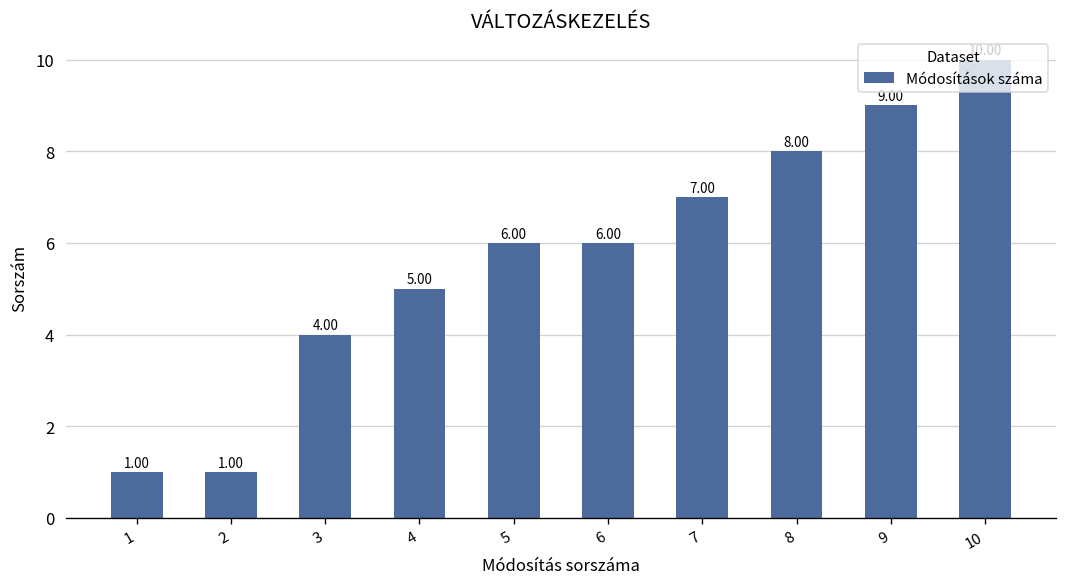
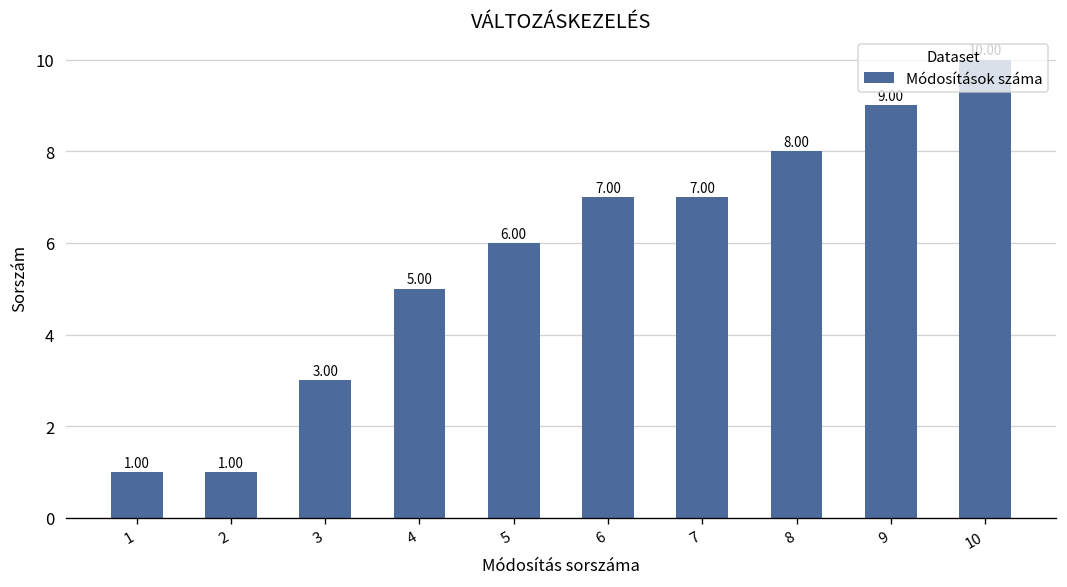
  {
    "1": 1.00,
    "2": 1.00,
-   "3": 4.00,
+   "3": 3.00,
    "4": 5.00,
    "5": 6.00,
-   "6": 6.00,
+   "6": 7.00,
    "7": 7.00,
    "8": 8.00
  }
